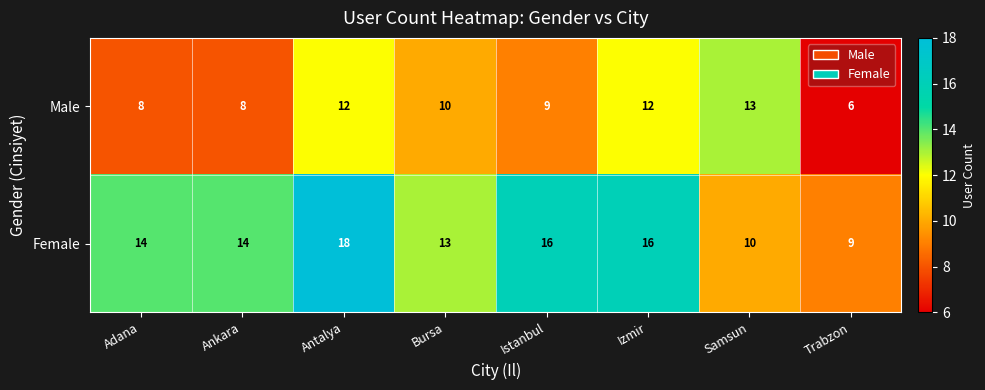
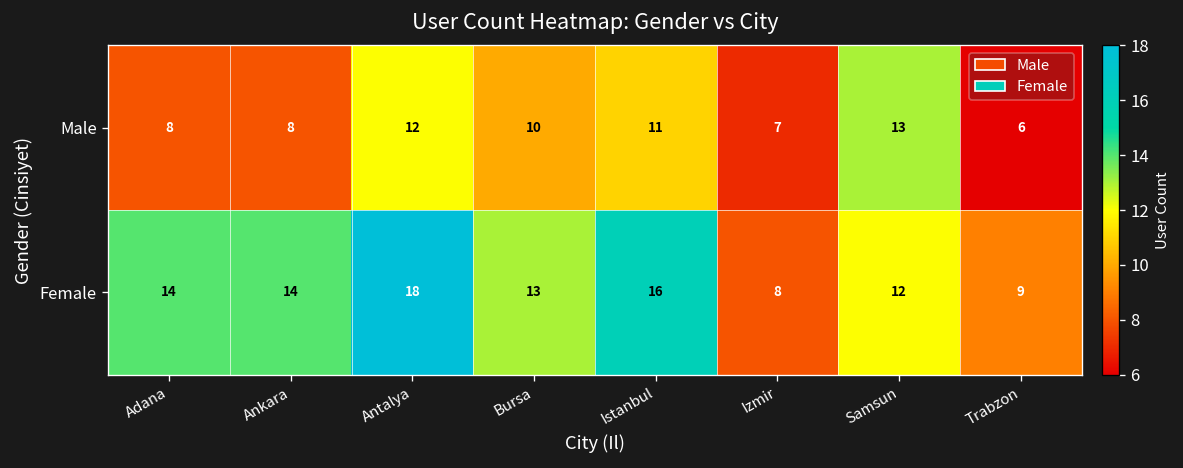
  {
    "Male": {
      "Adana": 8,
      "Ankara": 8,
      "Antalya": 12,
      "Bursa": 10,
-     "Istanbul": 9,
-     "Izmir": 12,
+     "Istanbul": 11,
+     "Izmir": 7,
      "Samsun": 13,
      "Trabzon": 6
    },
    "Female": {
      "Adana": 14,
      "Ankara": 14,
      "Antalya": 18,
      "Bursa": 13,
      "Istanbul": 16,
-     "Izmir": 16,
-     "Samsun": 10,
+     "Izmir": 8,
+     "Samsun": 12,
      "Trabzon": 9
    }
  }
